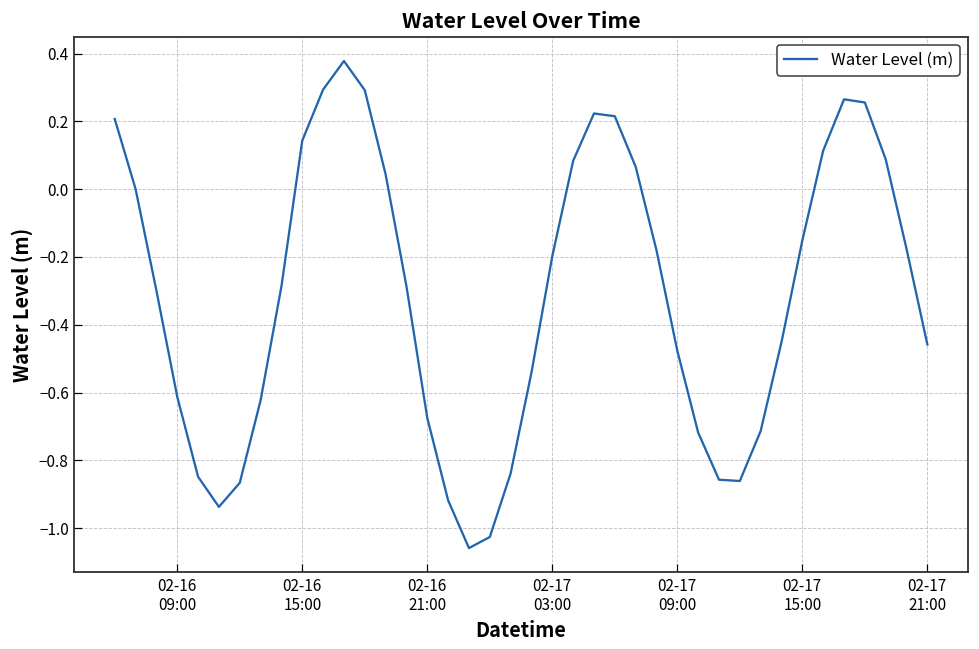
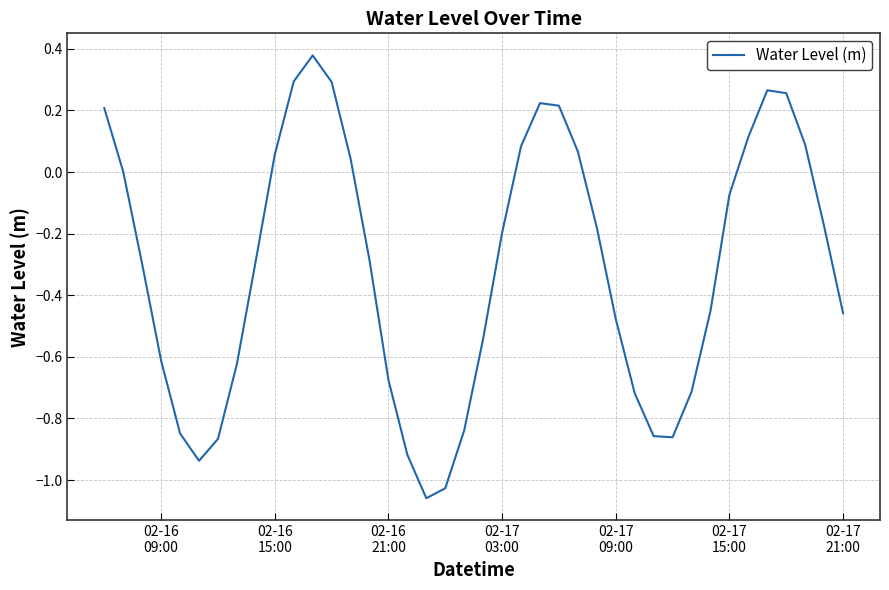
  {
    "02-16 09:00": -0.61,
-   "02-16 15:00": 0.14,
+   "02-16 15:00": 0.06,
    "02-16 21:00": -0.68,
    "02-17 03:00": -0.20,
    "02-17 09:00": -0.48,
-   "02-17 15:00": -0.15,
+   "02-17 15:00": -0.07,
    "02-17 21:00": -0.46
  }
